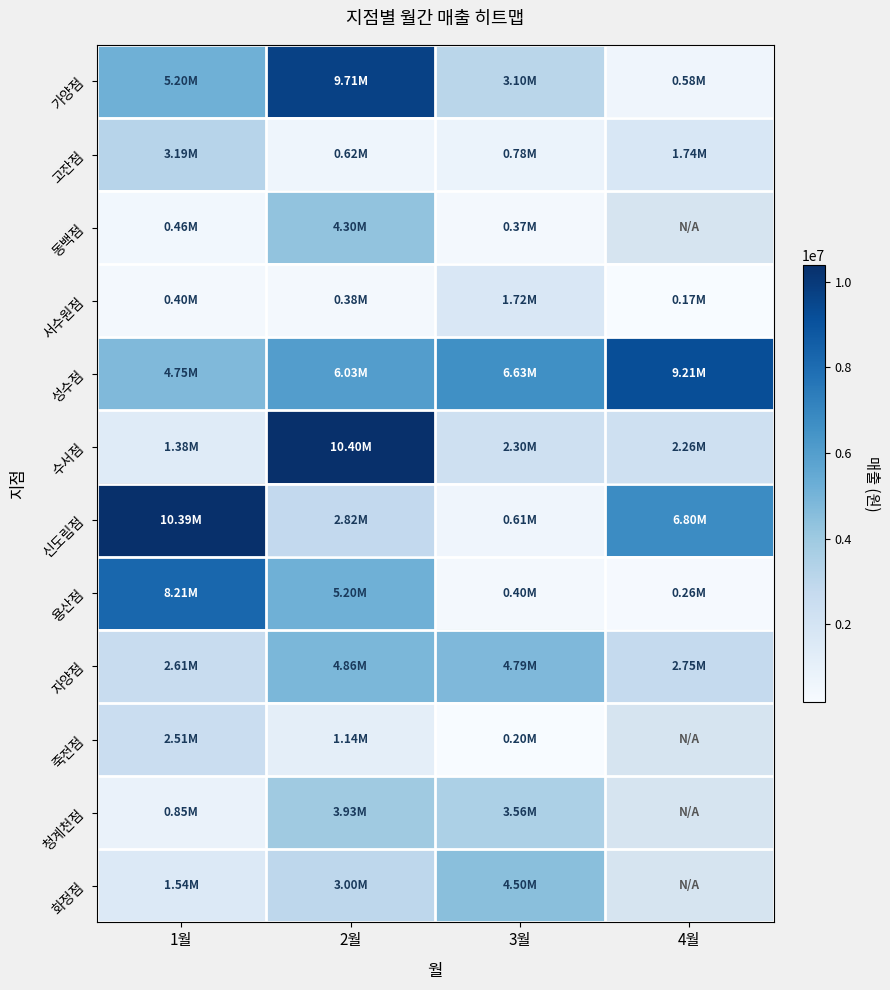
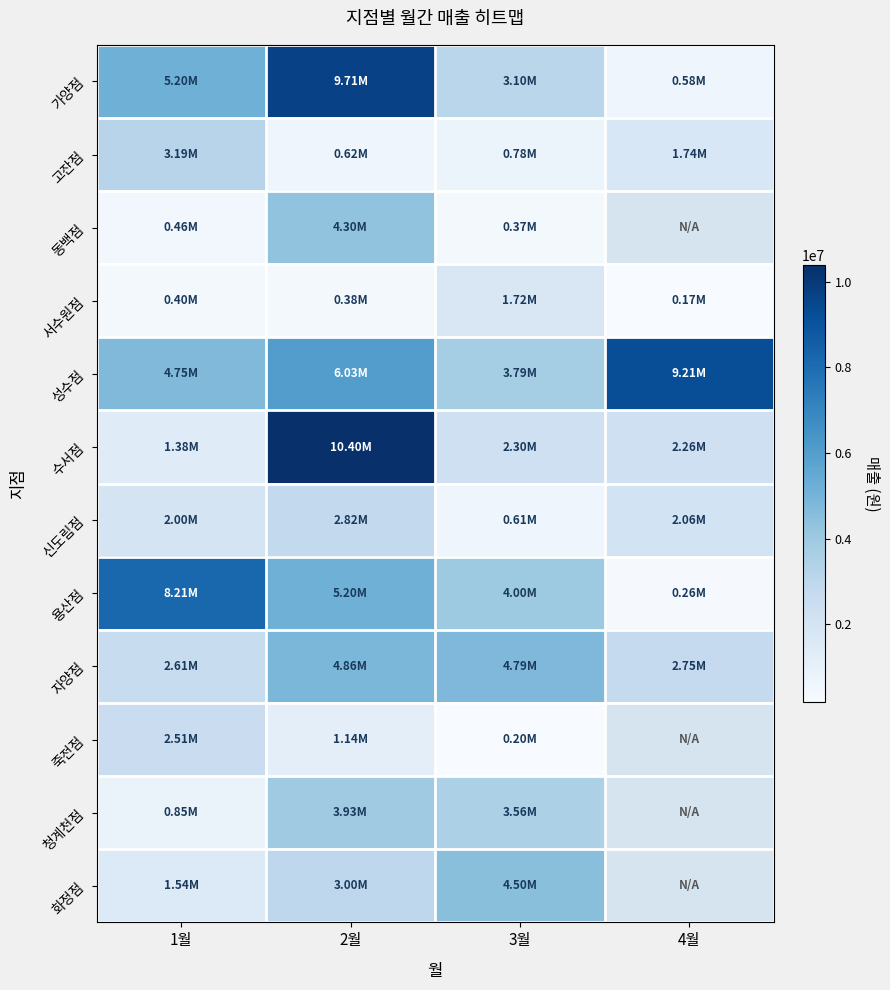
  {
    "가양점": {
      "1월": "5.20M",
      "2월": "9.71M",
      "3월": "3.10M",
      "4월": "0.58M"
    },
    "고잔점": {
      "1월": "3.19M",
      "2월": "0.62M",
      "3월": "0.78M",
      "4월": "1.74M"
    },
    "동백점": {
      "1월": "0.46M",
      "2월": "4.30M",
      "3월": "0.37M"
    },
    "서수원점": {
      "1월": "0.40M",
      "2월": "0.38M",
      "3월": "1.72M",
      "4월": "0.17M"
    },
    "성수점": {
      "1월": "4.75M",
      "2월": "6.03M",
-     "3월": "6.63M",
+     "3월": "3.79M",
      "4월": "9.21M"
    },
    "수서점": {
      "1월": "1.38M",
      "2월": "10.40M",
      "3월": "2.30M",
      "4월": "2.26M"
    },
    "신도림점": {
-     "1월": "10.39M",
+     "1월": "2.00M",
      "2월": "2.82M",
      "3월": "0.61M",
-     "4월": "6.80M"
+     "4월": "2.06M"
    },
    "용산점": {
      "1월": "8.21M",
      "2월": "5.20M",
-     "3월": "0.40M",
+     "3월": "4.00M",
      "4월": "0.26M"
    },
    "자양점": {
      "1월": "2.61M",
      "2월": "4.86M",
      "3월": "4.79M",
      "4월": "2.75M"
    },
    "죽전점": {
      "1월": "2.51M",
      "2월": "1.14M",
      "3월": "0.20M"
    },
    "청계천점": {
      "1월": "0.85M",
      "2월": "3.93M",
      "3월": "3.56M"
    },
    "화정점": {
      "1월": "1.54M",
      "2월": "3.00M",
      "3월": "4.50M"
    }
  }
